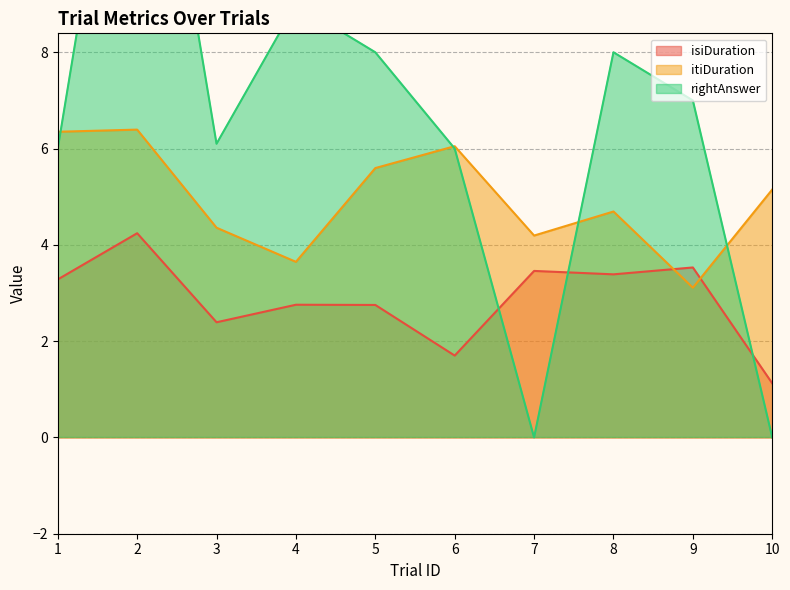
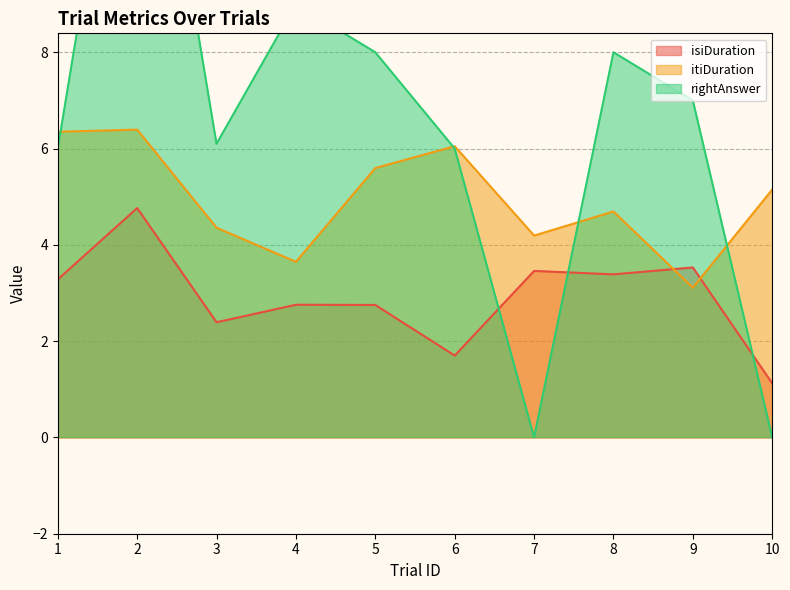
  {
    "isiDuration": {
      "1": 3.3,
-     "2": 4.2,
+     "2": 4.8,
      "3": 2.4,
      "4": 2.8,
      "5": 2.8,
      "6": 1.7,
      "7": 3.5,
      "8": 3.4,
      "9": 3.5,
      "10": 1.1
    },
    "itiDuration": {
      "1": 6.3,
      "2": 6.4,
      "3": 4.4,
      "4": 3.6,
      "5": 5.6,
      "7": 4.2,
      "8": 4.7,
      "9": 3.1,
      "10": 5.1
    },
    "rightAnswer": {
      "1": 6.0,
      "3": 6.1,
      "5": 8.0,
      "7": 0.0,
      "8": 8.0,
      "10": 0.0
    }
  }
